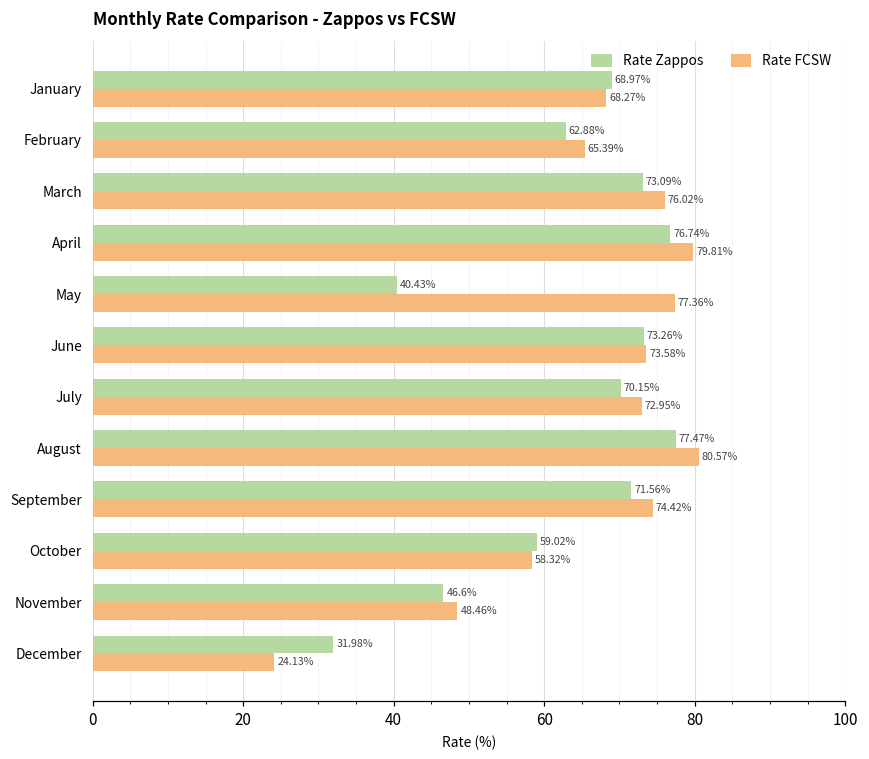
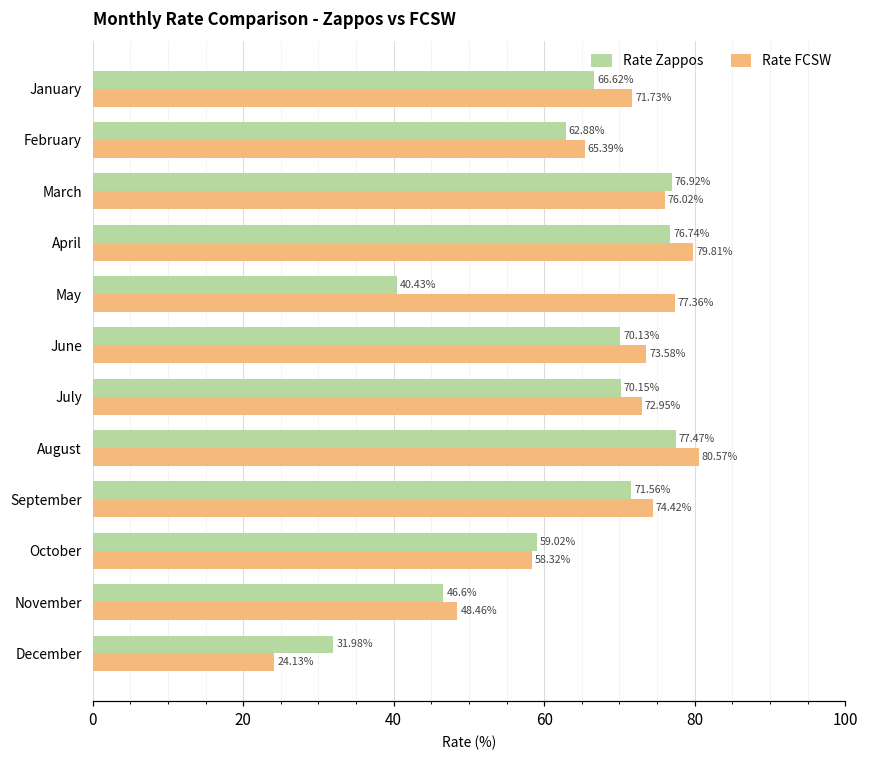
  {
    "Rate Zappos": {
-     "January": "68.97%",
+     "January": "66.62%",
      "February": "62.88%",
-     "March": "73.09%",
+     "March": "76.92%",
      "April": "76.74%",
      "May": "40.43%",
-     "June": "73.26%",
+     "June": "70.13%",
      "July": "70.15%",
      "August": "77.47%",
      "September": "71.56%",
      "October": "59.02%",
      "November": "46.6%",
      "December": "31.98%"
    },
    "Rate FCSW": {
-     "January": "68.27%",
+     "January": "71.73%",
      "February": "65.39%",
      "March": "76.02%",
      "April": "79.81%",
      "May": "77.36%",
      "June": "73.58%",
      "July": "72.95%",
      "August": "80.57%",
      "September": "74.42%",
      "October": "58.32%",
      "November": "48.46%",
      "December": "24.13%"
    }
  }
